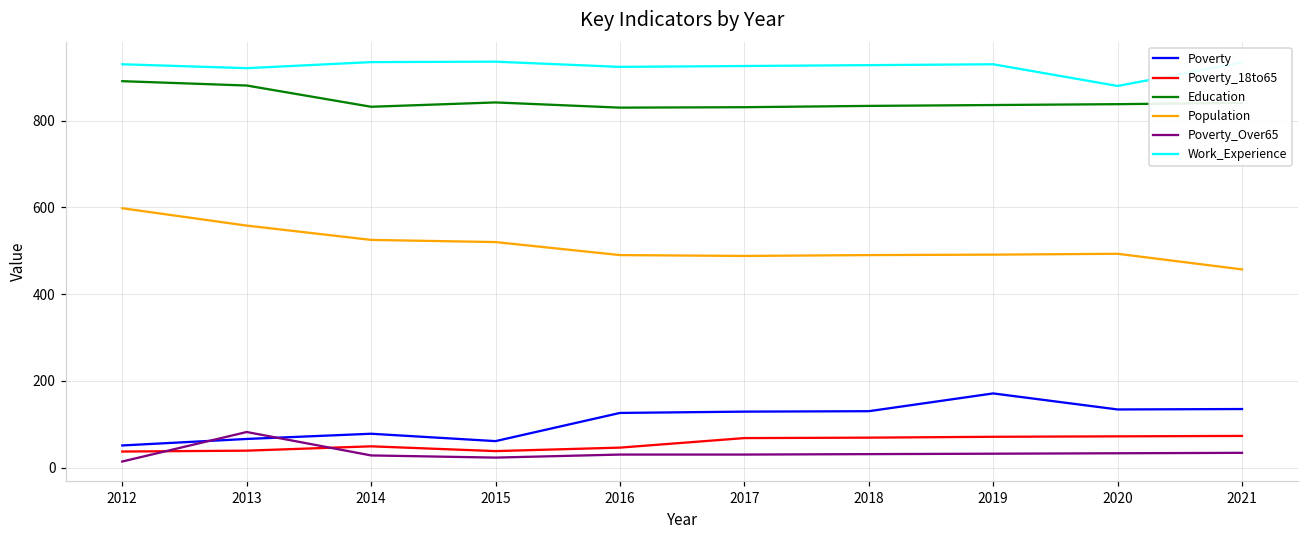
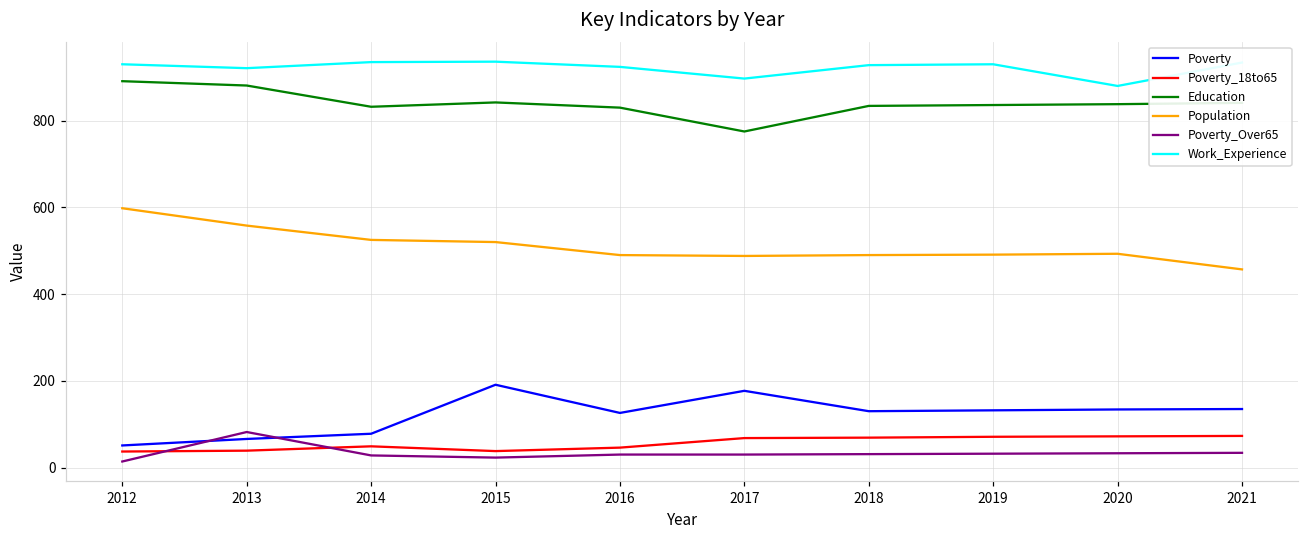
  {
    "Poverty": {
      "2012": 50,
      "2013": 70,
      "2014": 80,
-     "2015": 60,
+     "2015": 190,
      "2016": 130,
-     "2017": 130,
+     "2017": 180,
      "2018": 130,
-     "2019": 170,
+     "2019": 130,
      "2020": 130,
      "2021": 140
    },
    "Poverty_18to65": {
      "2012": 40,
      "2013": 40,
      "2014": 50,
      "2015": 40,
      "2016": 50,
      "2017": 70,
      "2018": 70,
      "2019": 70,
      "2020": 70,
      "2021": 70
    },
    "Education": {
      "2012": 890,
      "2013": 880,
      "2014": 830,
      "2015": 840,
      "2016": 830,
-     "2017": 830,
+     "2017": 780,
      "2018": 830,
      "2019": 840,
      "2020": 840
    },
    "Population": {
      "2012": 600,
      "2013": 560,
      "2014": 530,
      "2015": 520,
      "2016": 490,
      "2017": 490,
      "2018": 490,
      "2019": 490,
      "2020": 490,
      "2021": 460
    },
    "Poverty_Over65": {
      "2012": 10,
      "2013": 80,
      "2014": 30,
      "2015": 20,
      "2016": 30,
      "2017": 30,
      "2018": 30,
      "2019": 30,
      "2020": 30,
      "2021": 30
    },
    "Work_Experience": {
      "2012": 930,
      "2013": 920,
      "2014": 940,
      "2015": 940,
      "2016": 920,
-     "2017": 930,
+     "2017": 900,
      "2018": 930,
      "2019": 930,
      "2020": 880
    }
  }
